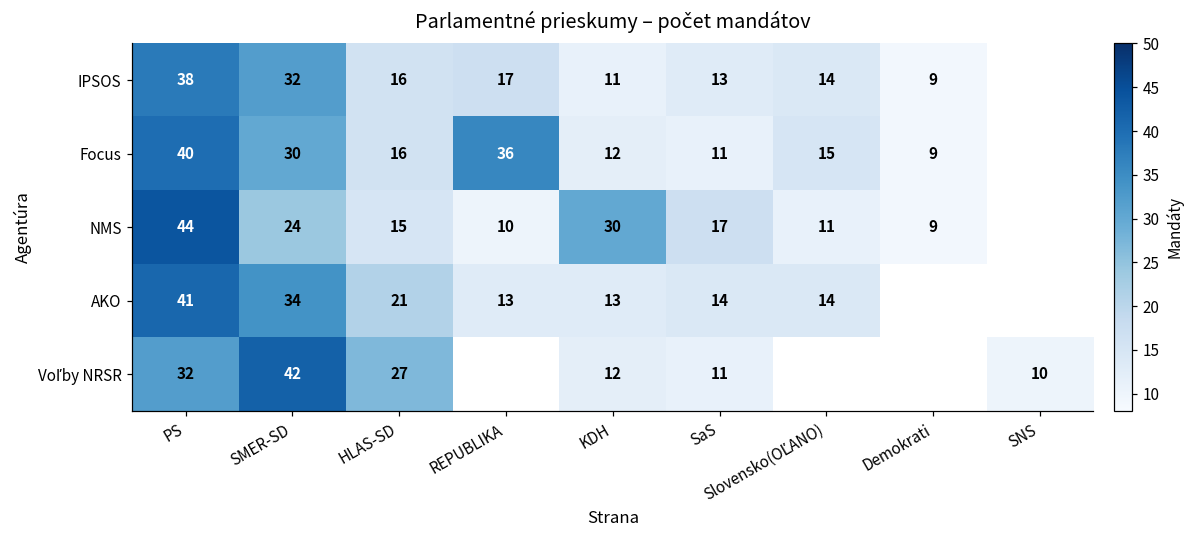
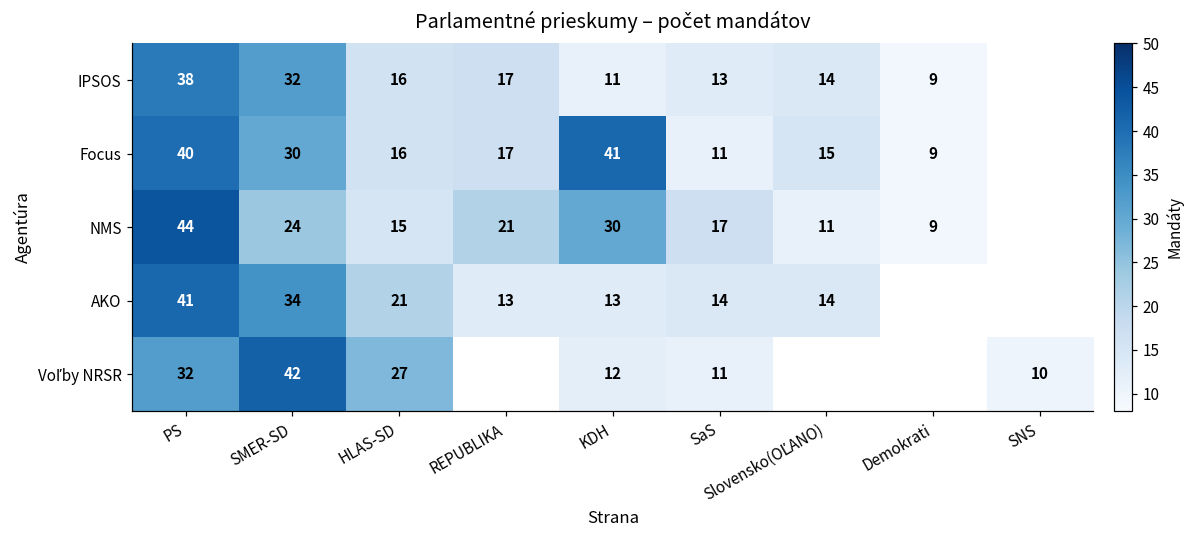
  {
    "IPSOS": {
      "PS": 38,
      "SMER-SD": 32,
      "HLAS-SD": 16,
      "REPUBLIKA": 17,
      "KDH": 11,
      "SaS": 13,
      "Slovensko(OĽANO)": 14,
      "Demokrati": 9
    },
    "Focus": {
      "PS": 40,
      "SMER-SD": 30,
      "HLAS-SD": 16,
-     "REPUBLIKA": 36,
-     "KDH": 12,
+     "REPUBLIKA": 17,
+     "KDH": 41,
      "SaS": 11,
      "Slovensko(OĽANO)": 15,
      "Demokrati": 9
    },
    "NMS": {
      "PS": 44,
      "SMER-SD": 24,
      "HLAS-SD": 15,
-     "REPUBLIKA": 10,
+     "REPUBLIKA": 21,
      "KDH": 30,
      "SaS": 17,
      "Slovensko(OĽANO)": 11,
      "Demokrati": 9
    },
    "AKO": {
      "PS": 41,
      "SMER-SD": 34,
      "HLAS-SD": 21,
      "REPUBLIKA": 13,
      "KDH": 13,
      "SaS": 14,
      "Slovensko(OĽANO)": 14
    },
    "Voľby NRSR": {
      "PS": 32,
      "SMER-SD": 42,
      "HLAS-SD": 27,
      "KDH": 12,
      "SaS": 11,
      "SNS": 10
    }
  }
